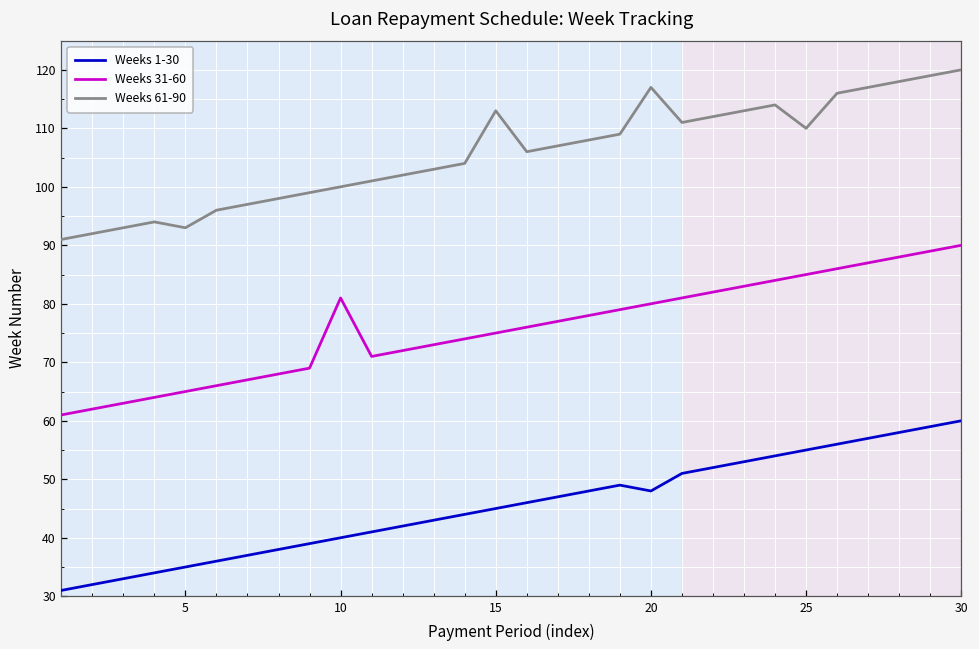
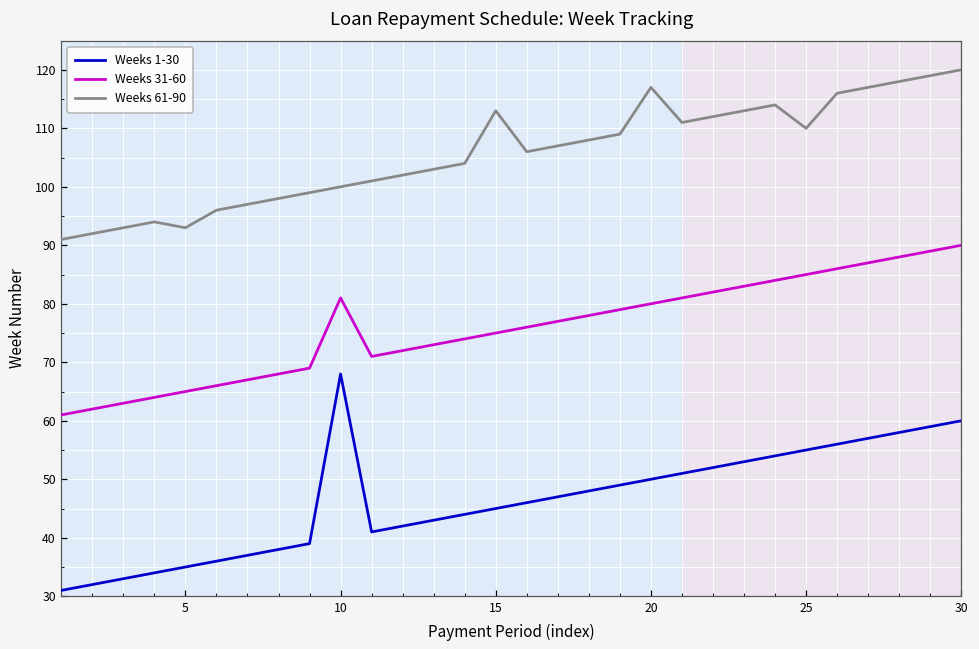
  {
    "Weeks 1-30": {
      "5": 35,
-     "10": 40,
+     "10": 68,
      "15": 45,
-     "20": 48,
+     "20": 50,
      "25": 55,
      "30": 60
    },
    "Weeks 31-60": {
      "5": 65,
      "10": 81,
      "15": 75,
      "20": 80,
      "25": 85,
      "30": 90
    },
    "Weeks 61-90": {
      "5": 93,
      "10": 100,
      "15": 113,
      "20": 117,
      "25": 110,
      "30": 120
    }
  }
